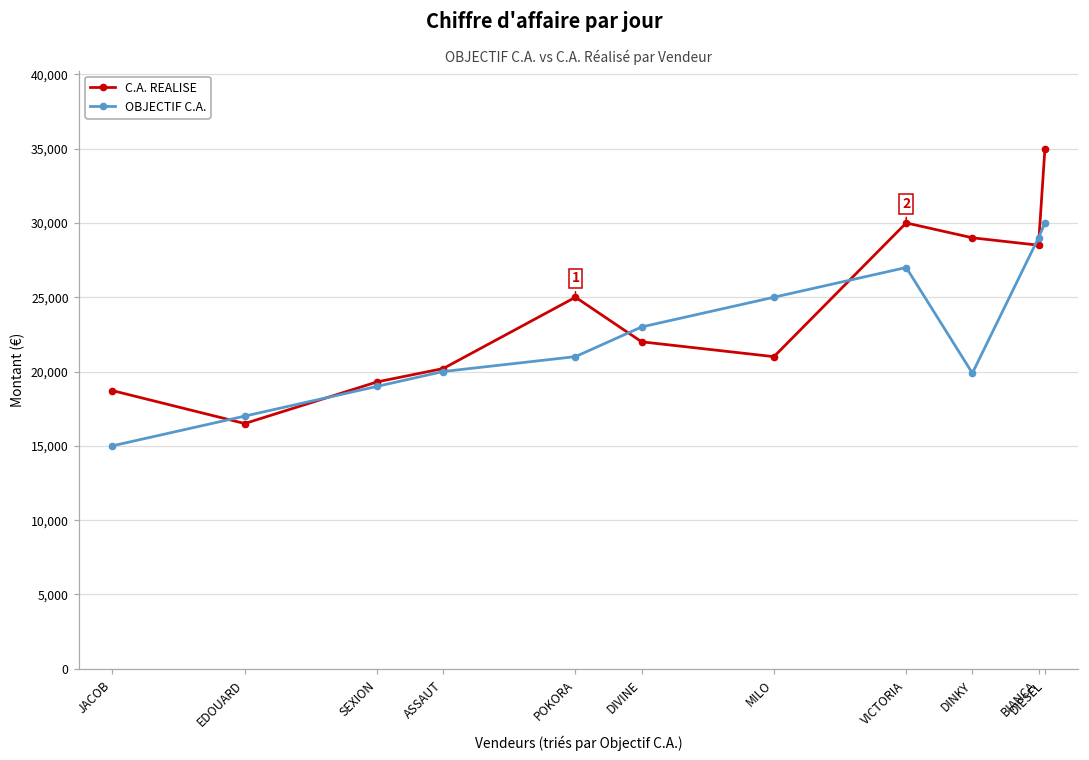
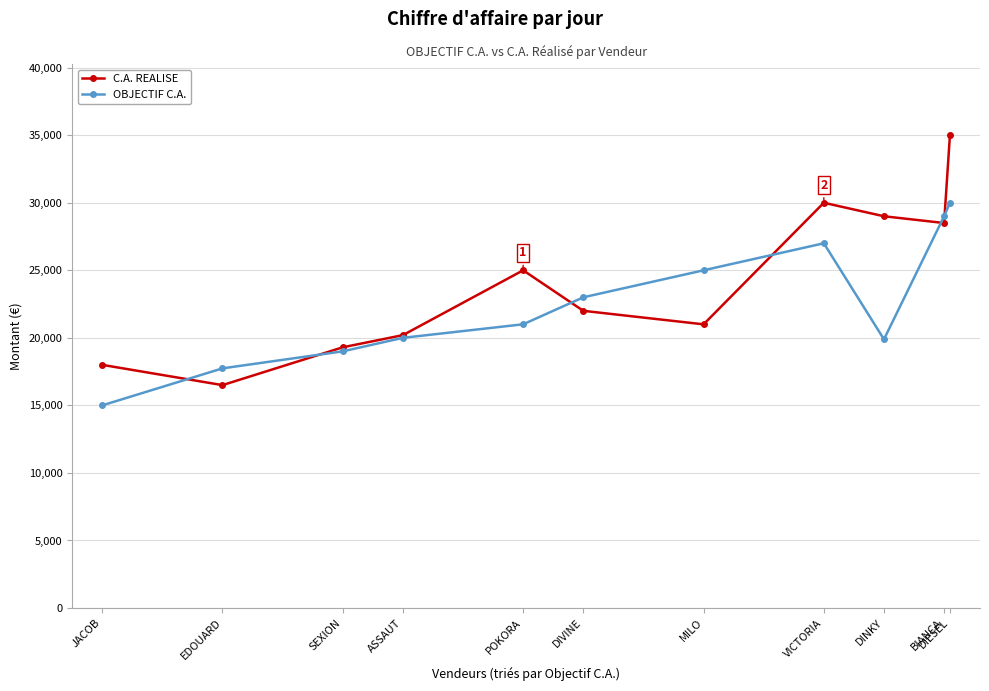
  {
    "C.A. REALISE": {
-     "JACOB": "18,700",
+     "JACOB": "18,000",
      "EDOUARD": "16,500",
      "SEXION": "19,300",
      "ASSAUT": "20,200",
      "DIVINE": "22,000",
      "MILO": "21,000",
      "DINKY": "29,000",
      "BIANCA": "28,500",
      "DIESEL": "35,000"
    },
    "OBJECTIF C.A.": {
      "JACOB": "15,000",
-     "EDOUARD": "17,000",
+     "EDOUARD": "17,700",
      "SEXION": "19,000",
      "ASSAUT": "20,000",
      "POKORA": "21,000",
      "DIVINE": "23,000",
      "MILO": "25,000",
      "VICTORIA": "27,000",
      "DINKY": "19,900",
      "BIANCA": "29,000",
      "DIESEL": "30,000"
    }
  }
